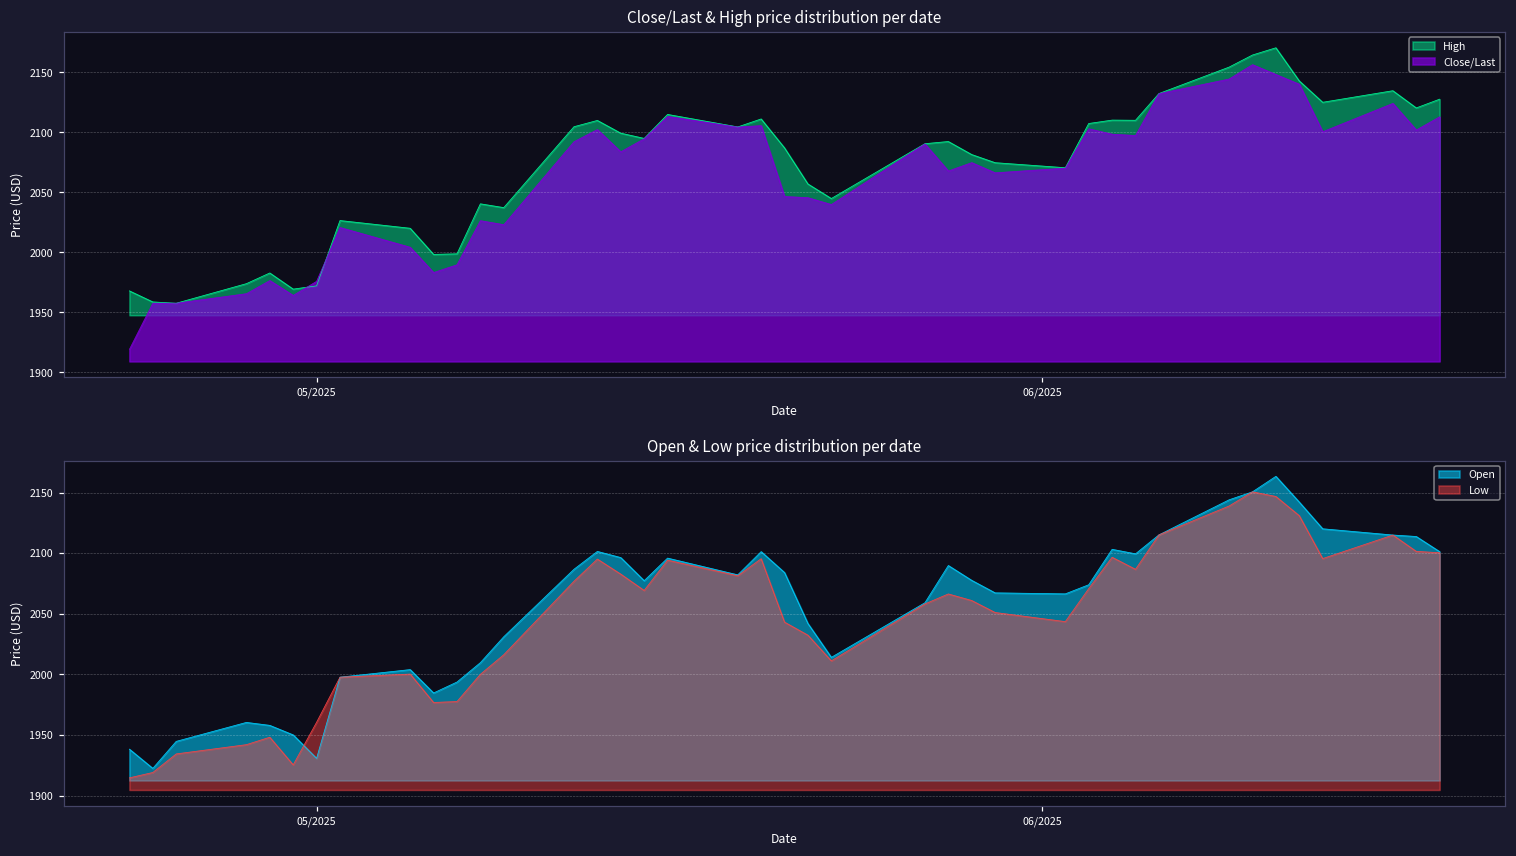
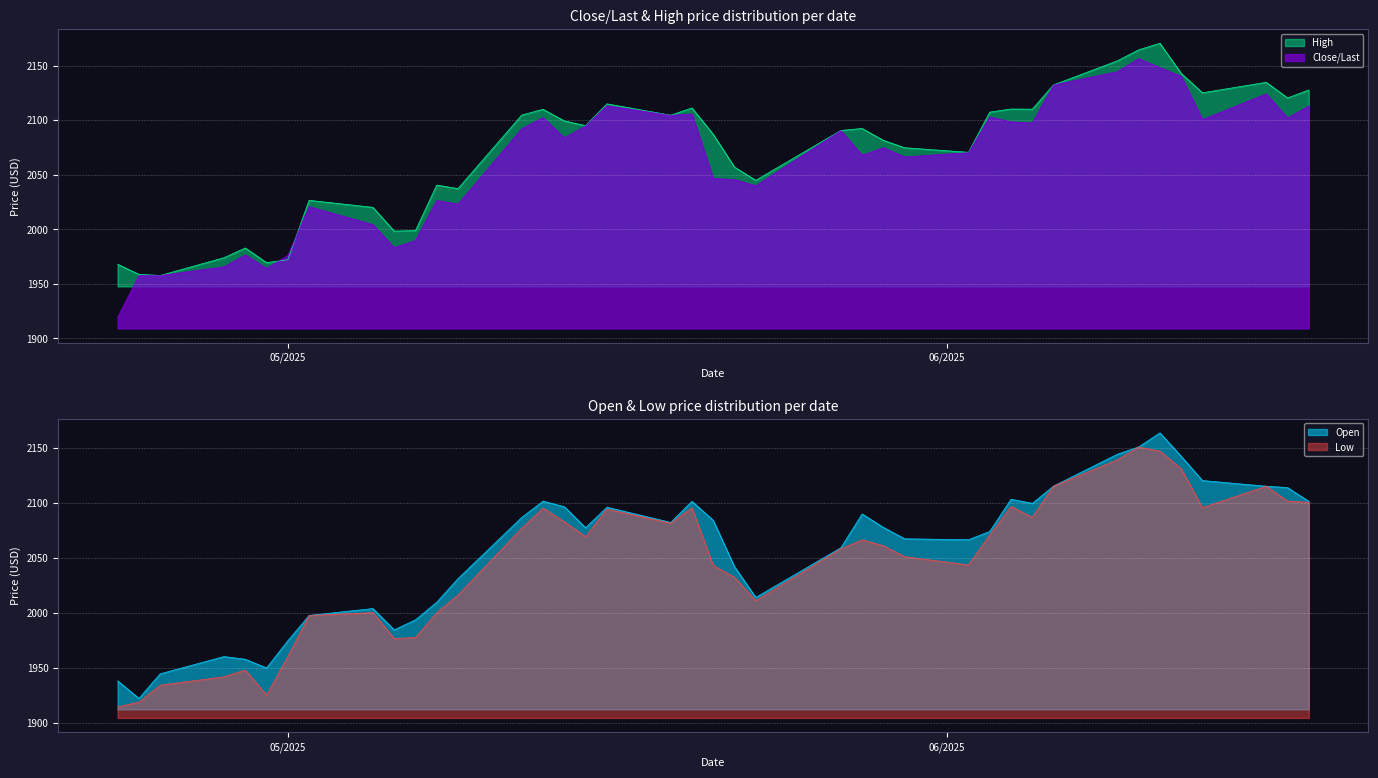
  {
    "Close/Last & High price distribution per date": {
      "High": {
        "05/2025": 1972
      },
      "Close/Last": {
        "05/2025": 1976
      }
    },
    "Open & Low price distribution per date": {
      "Open": {
-       "05/2025": 1931
+       "05/2025": 1975
      },
      "Low": {
        "05/2025": 1960
      }
    }
  }
